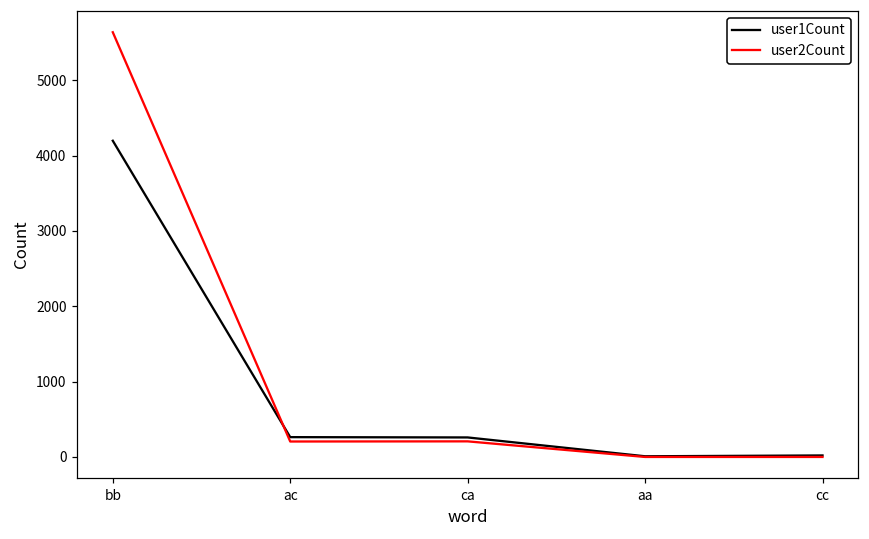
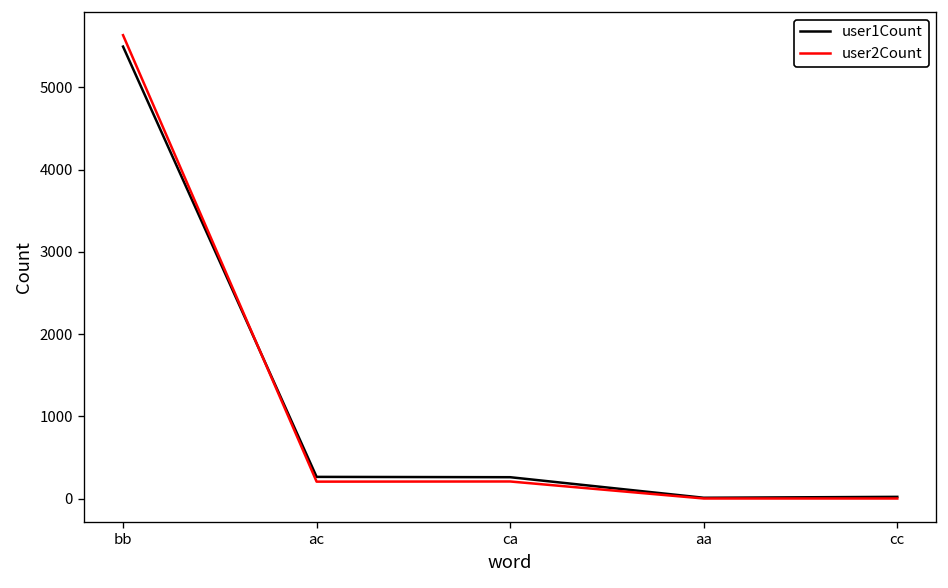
  {
    "user1Count": {
-     "bb": 4200,
+     "bb": 5500,
      "ac": 300,
      "ca": 300
    },
    "user2Count": {
      "bb": 5600,
      "ac": 200,
      "ca": 200
    }
  }
